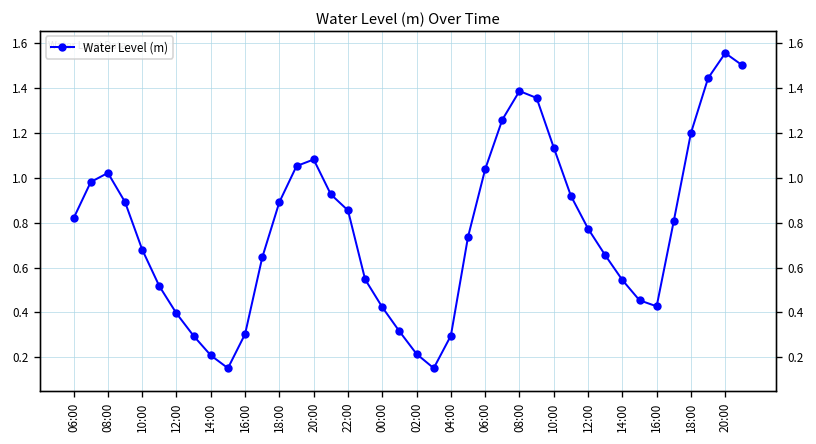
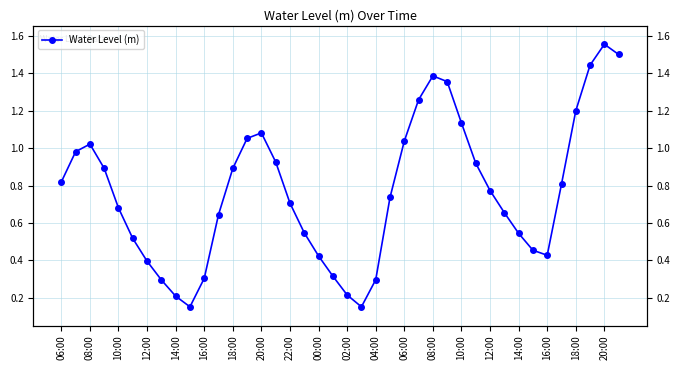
  {
-   "22:00": 0.85,
+   "22:00": 0.71,
    "00:00": 0.42,
    "02:00": 0.21,
    "04:00": 0.30
  }
